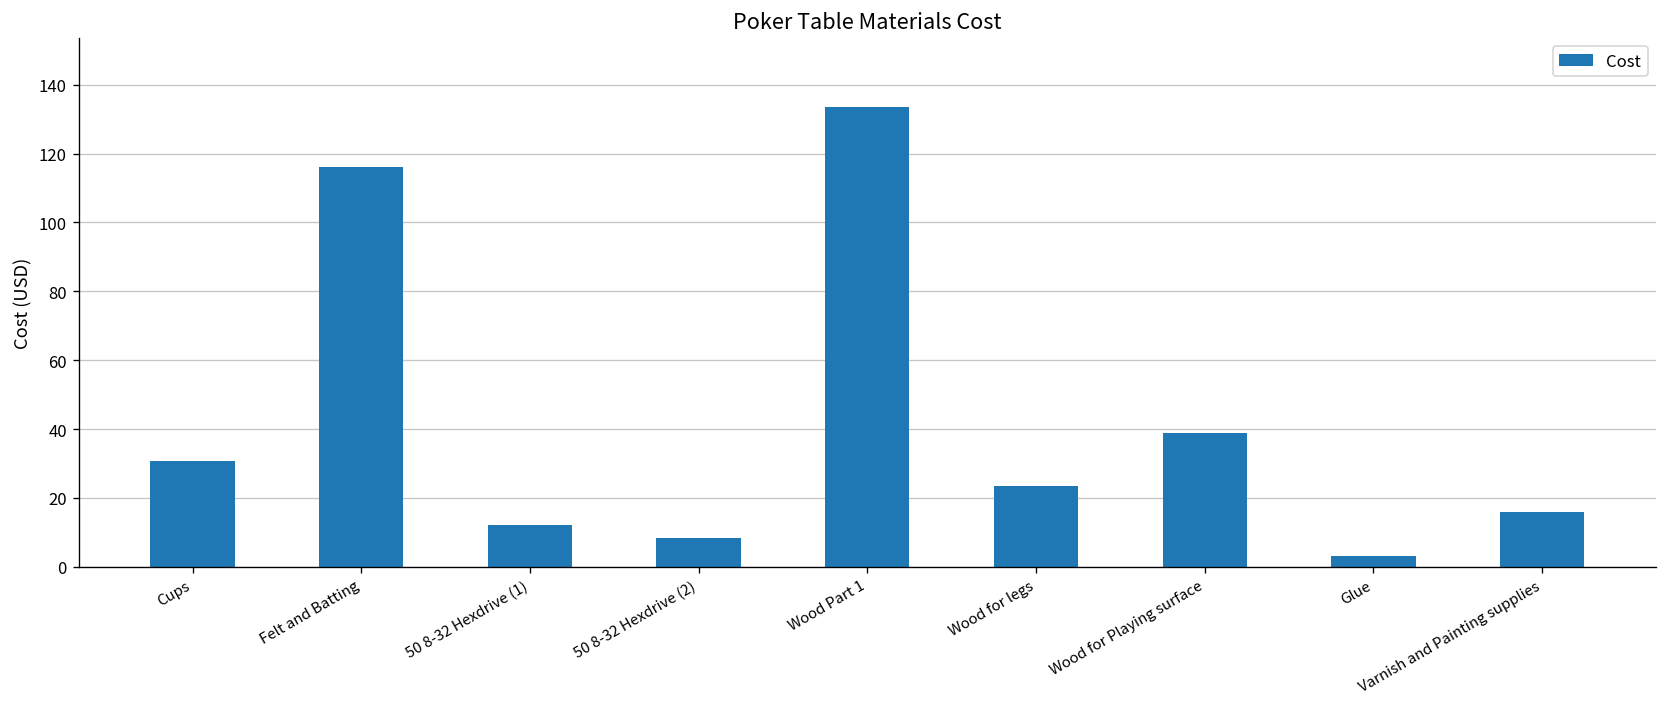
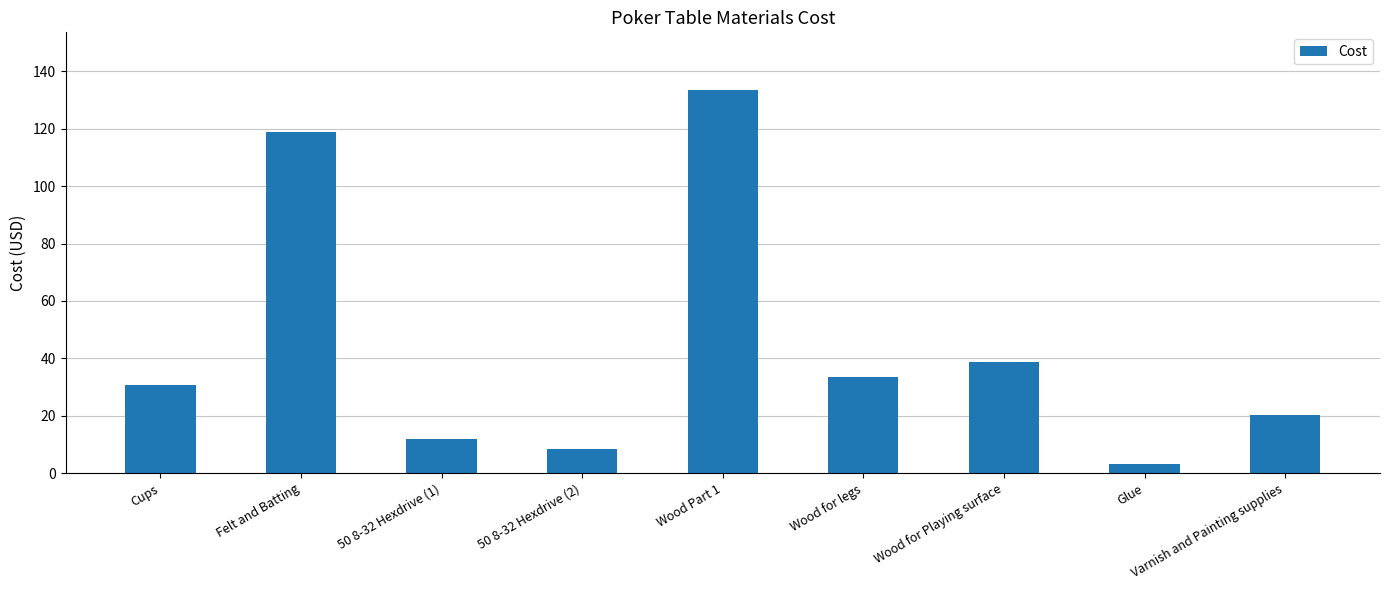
  {
    "Cups": 31,
-   "Felt and Batting": 116,
+   "Felt and Batting": 119,
    "50 8-32 Hexdrive (1)": 12,
    "50 8-32 Hexdrive (2)": 8,
    "Wood Part 1": 134,
-   "Wood for legs": 23,
+   "Wood for legs": 33,
    "Wood for Playing surface": 39,
    "Glue": 3,
-   "Varnish and Painting supplies": 16
+   "Varnish and Painting supplies": 20
  }
